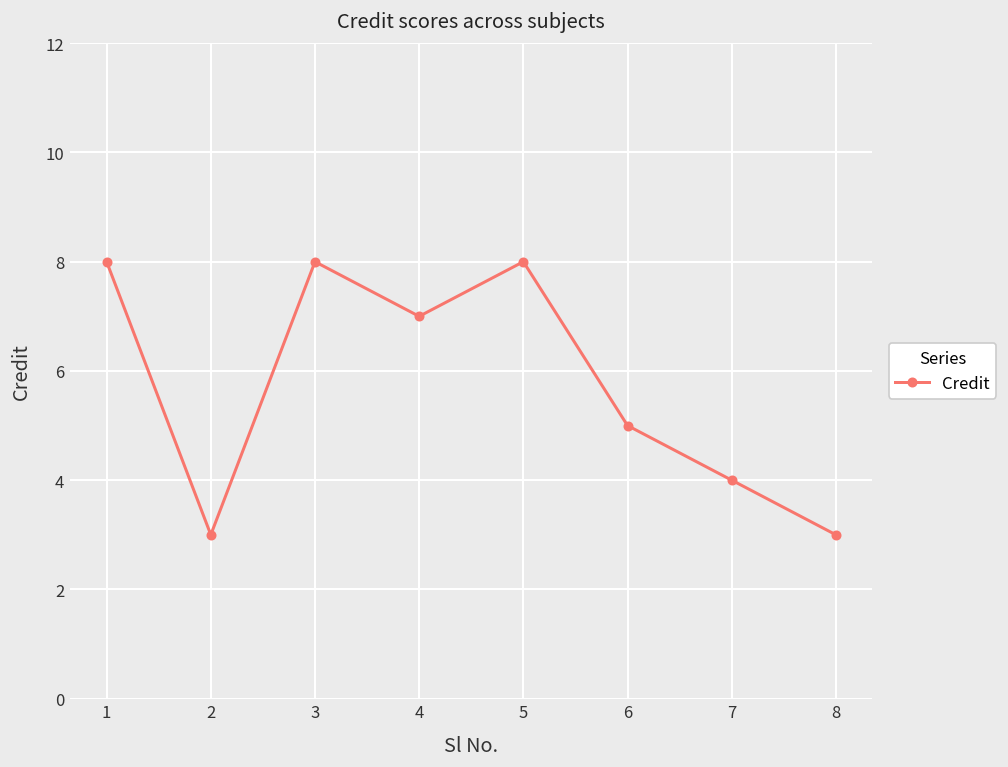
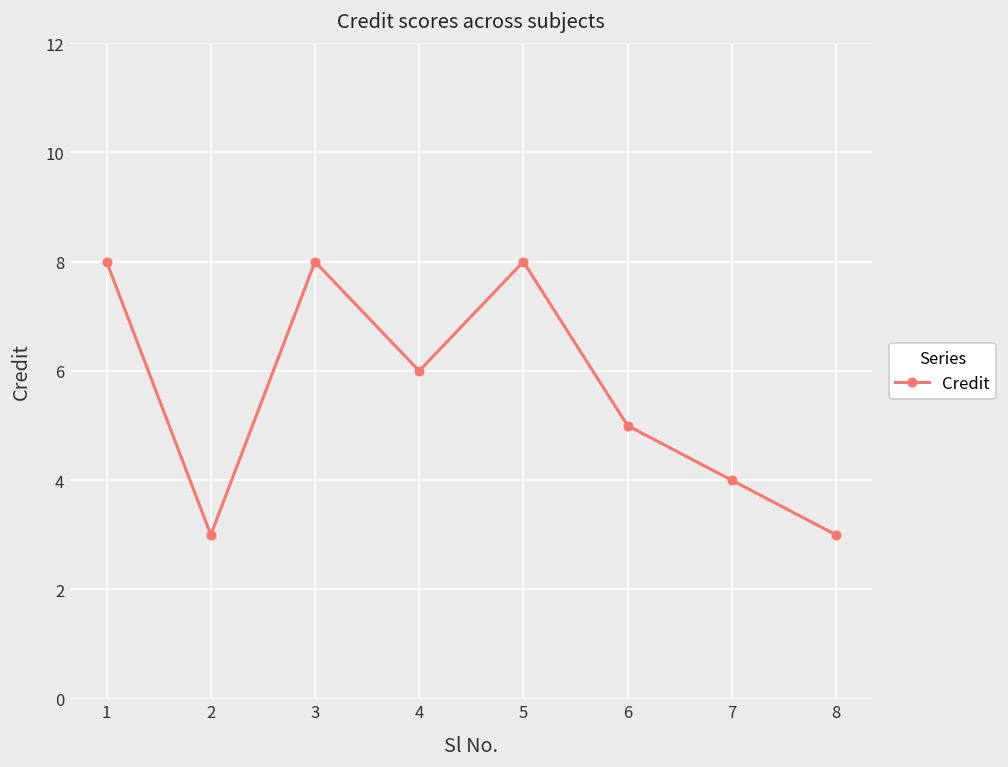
  {
    "1": 8,
    "2": 3,
    "3": 8,
-   "4": 7,
+   "4": 6,
    "5": 8,
    "6": 5,
    "7": 4,
    "8": 3
  }
